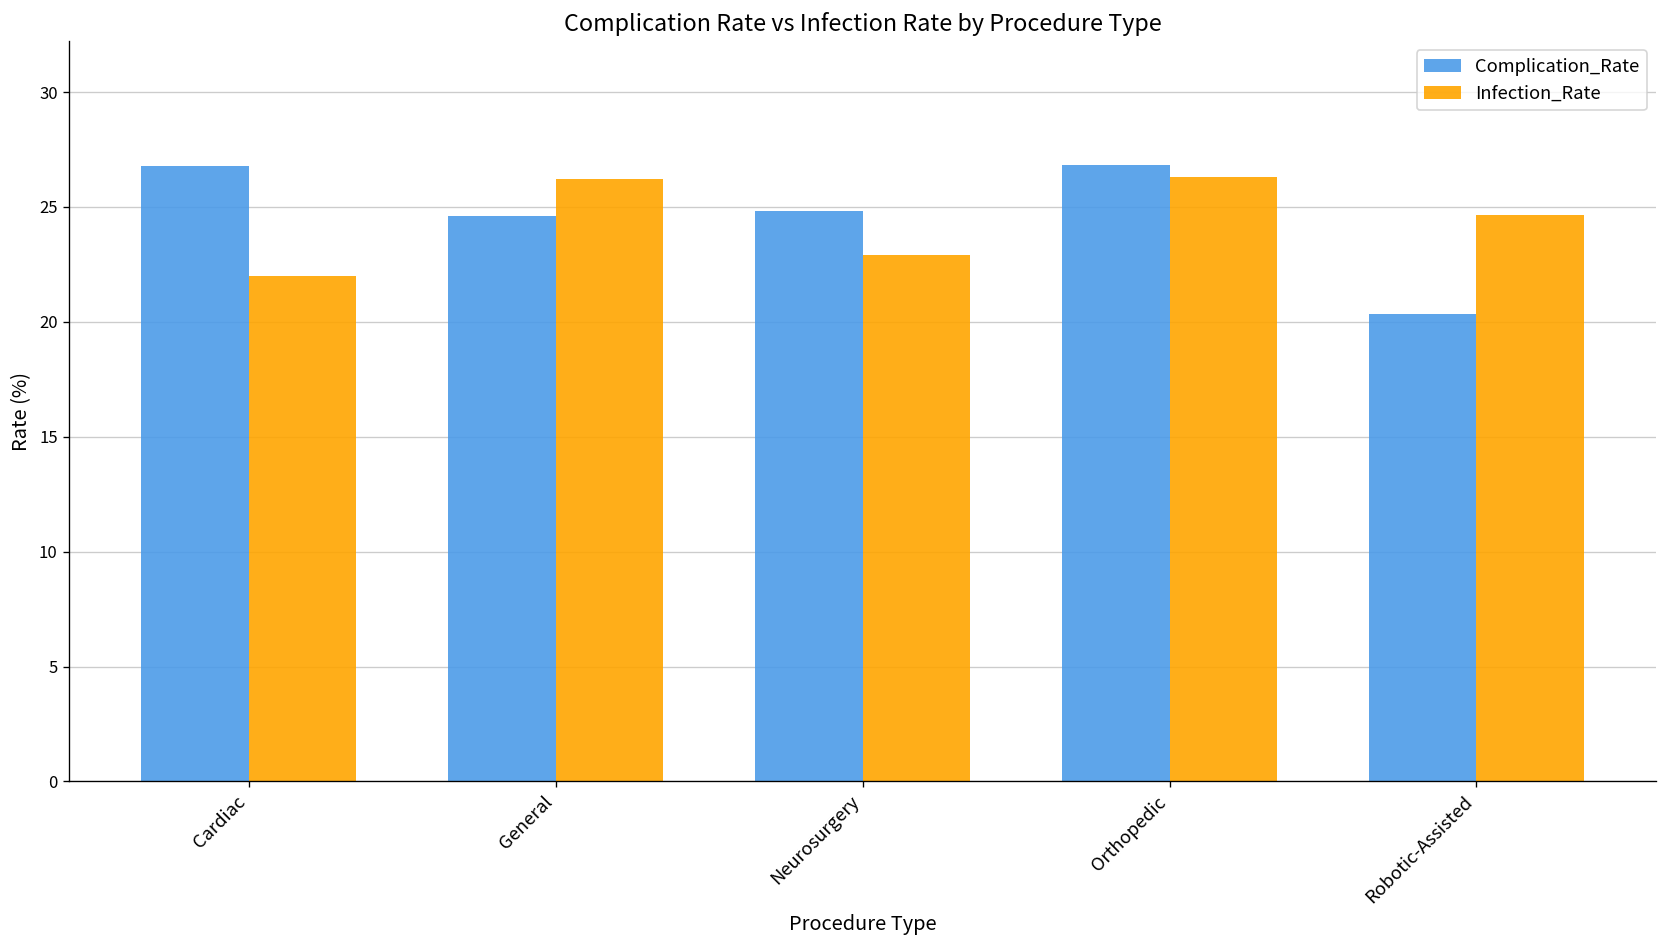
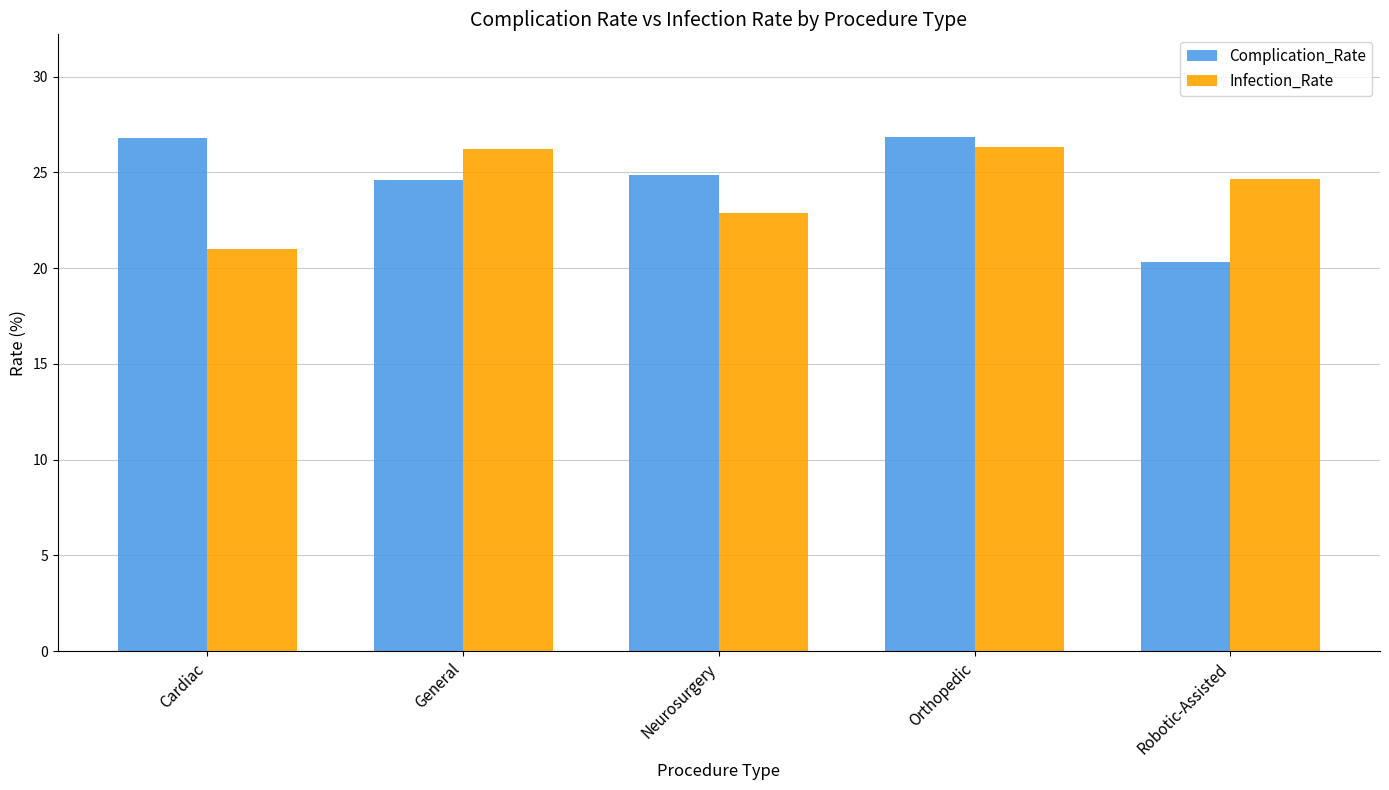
  {
    "Complication_Rate": {
      "Cardiac": 26.8,
      "General": 24.6,
      "Neurosurgery": 24.8,
      "Orthopedic": 26.8,
      "Robotic-Assisted": 20.3
    },
    "Infection_Rate": {
-     "Cardiac": 22.0,
+     "Cardiac": 21.0,
      "General": 26.2,
      "Neurosurgery": 22.9,
      "Orthopedic": 26.3,
      "Robotic-Assisted": 24.7
    }
  }
